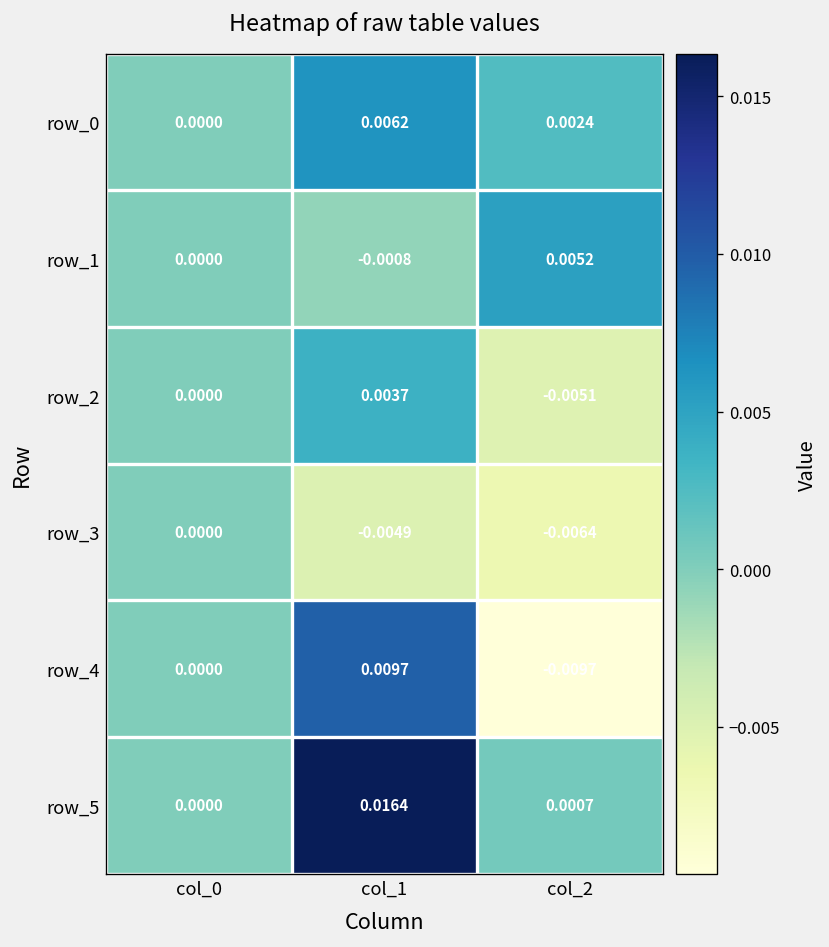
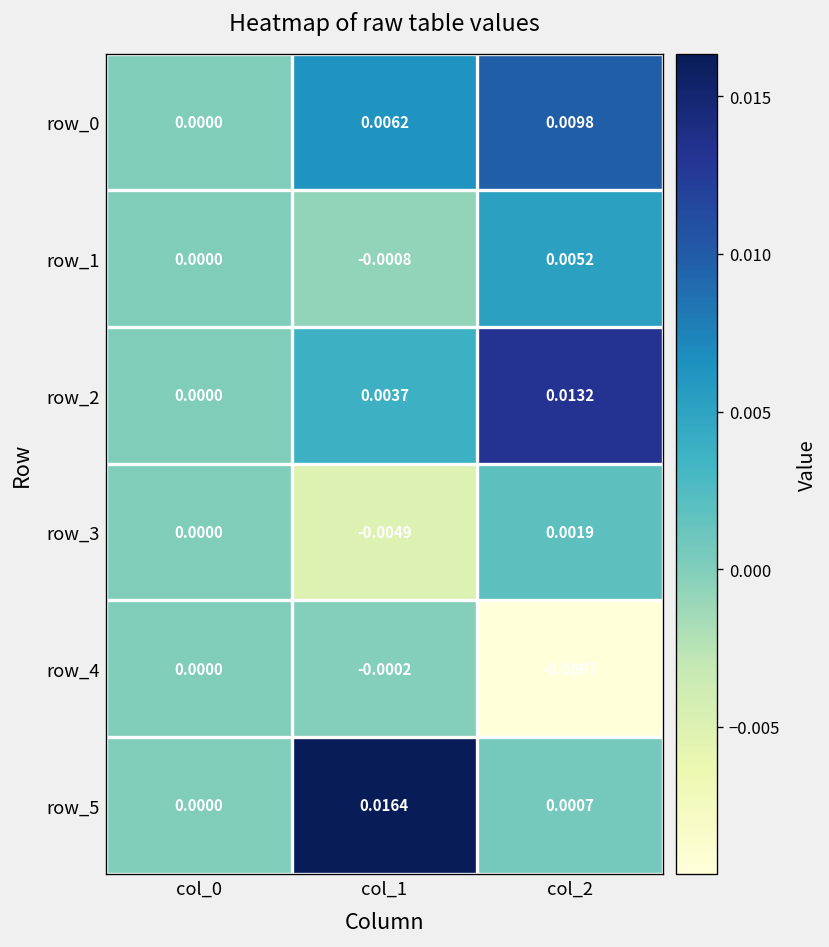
  {
    "row_0": {
      "col_0": 0.0000,
      "col_1": 0.0062,
-     "col_2": 0.0024
+     "col_2": 0.0098
    },
    "row_1": {
      "col_0": 0.0000,
      "col_1": -0.0008,
      "col_2": 0.0052
    },
    "row_2": {
      "col_0": 0.0000,
      "col_1": 0.0037,
-     "col_2": -0.0051
+     "col_2": 0.0132
    },
    "row_3": {
      "col_0": 0.0000,
      "col_1": -0.0049,
-     "col_2": -0.0064
+     "col_2": 0.0019
    },
    "row_4": {
      "col_0": 0.0000,
-     "col_1": 0.0097
+     "col_1": -0.0002
    },
    "row_5": {
      "col_0": 0.0000,
      "col_1": 0.0164,
      "col_2": 0.0007
    }
  }
